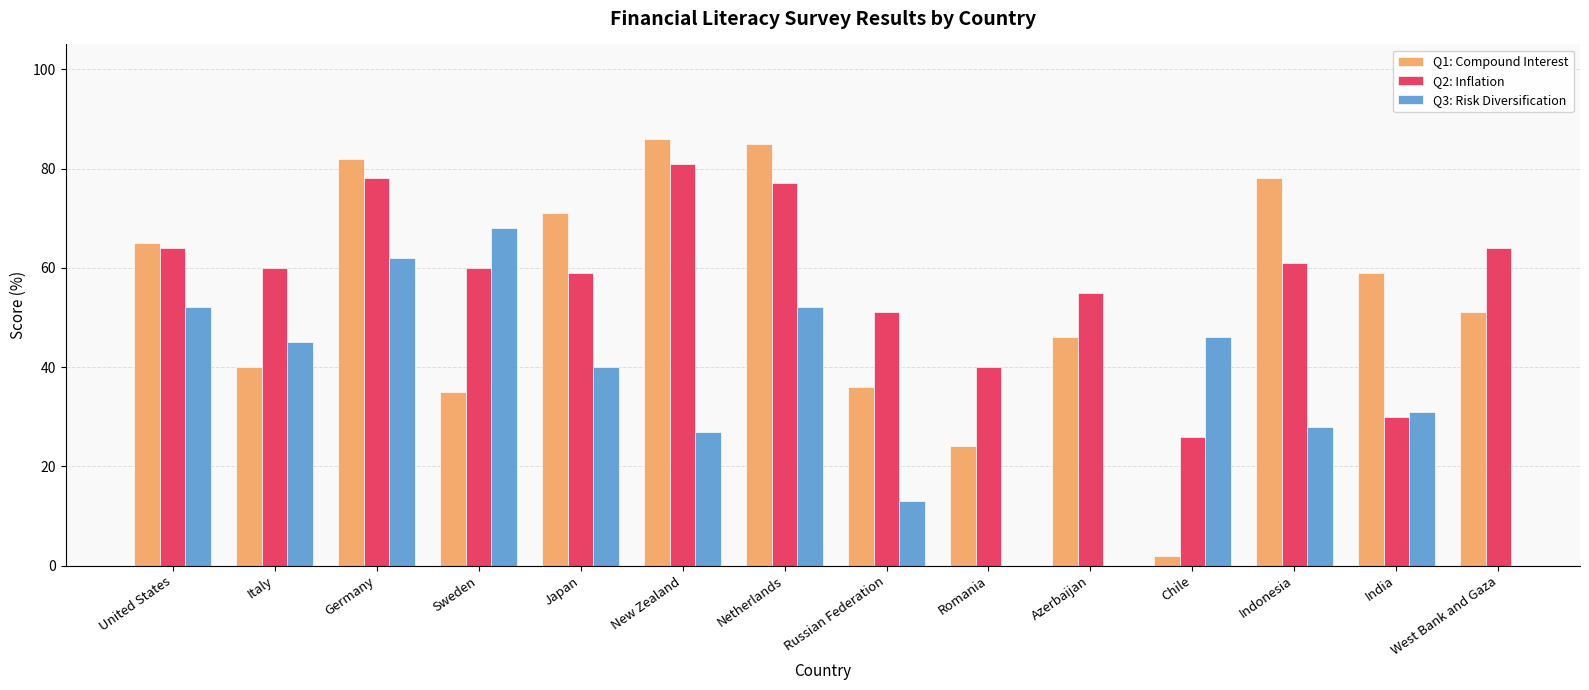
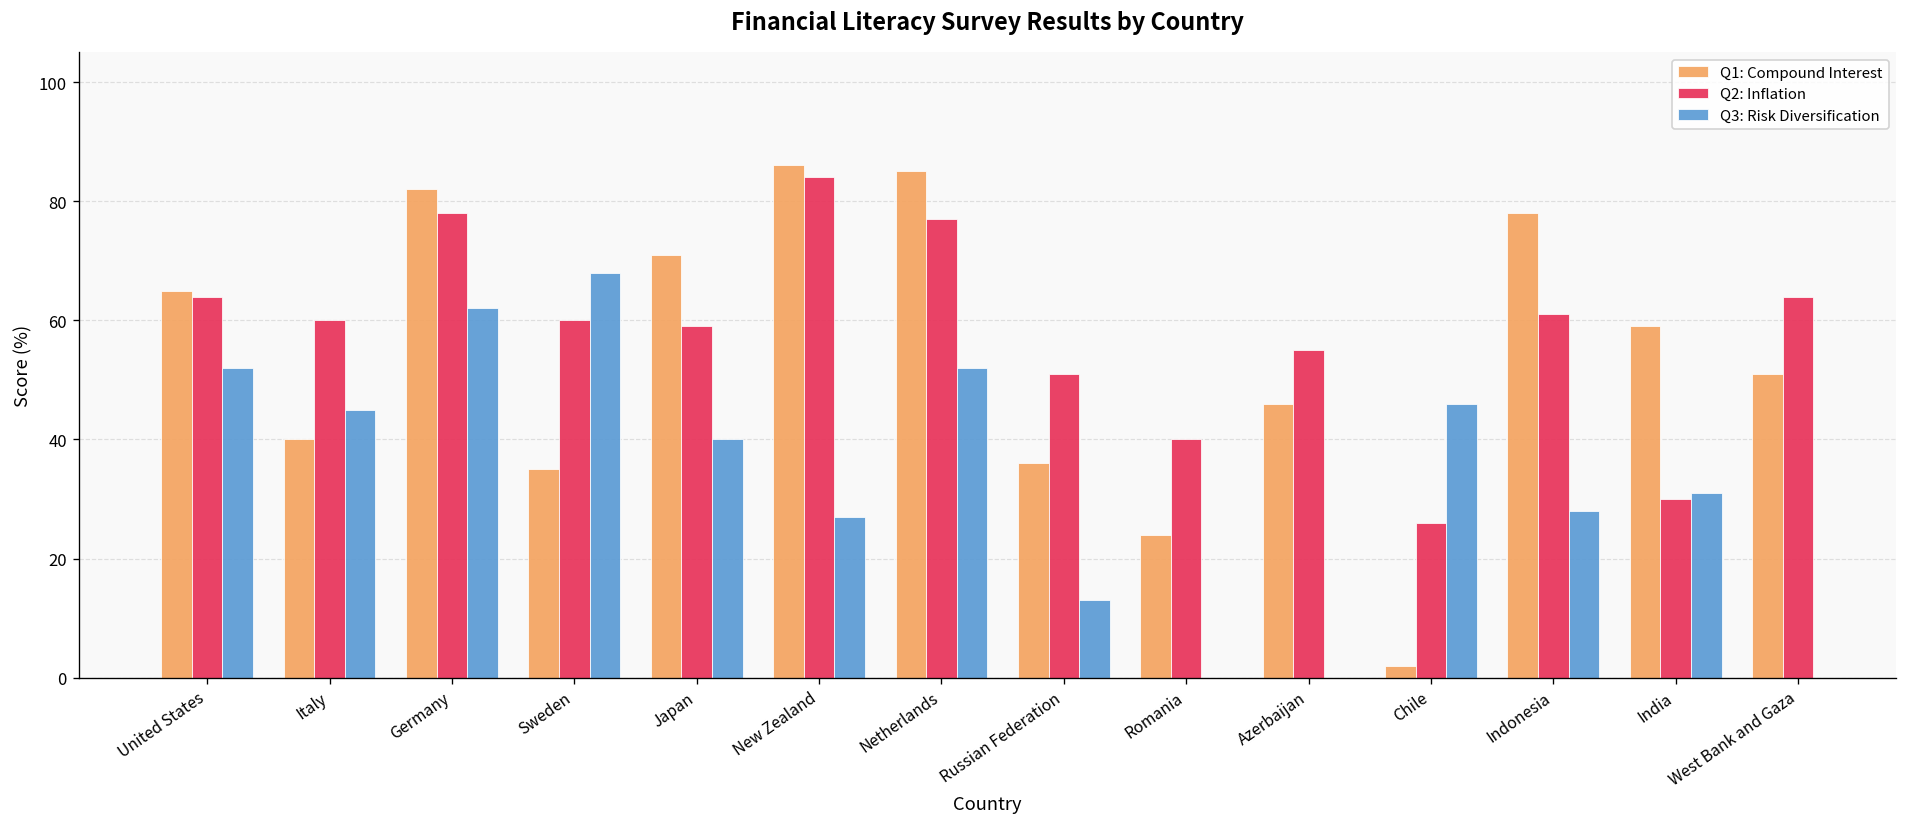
  {
    "Q1: Compound Interest": {
      "United States": 65,
      "Italy": 40,
      "Germany": 82,
      "Sweden": 35,
      "Japan": 71,
      "New Zealand": 86,
      "Netherlands": 85,
      "Russian Federation": 36,
      "Romania": 24,
      "Azerbaijan": 46,
      "Chile": 2,
      "Indonesia": 78,
      "India": 59,
      "West Bank and Gaza": 51
    },
    "Q2: Inflation": {
      "United States": 64,
      "Italy": 60,
      "Germany": 78,
      "Sweden": 60,
      "Japan": 59,
-     "New Zealand": 81,
+     "New Zealand": 84,
      "Netherlands": 77,
      "Russian Federation": 51,
      "Romania": 40,
      "Azerbaijan": 55,
      "Chile": 26,
      "Indonesia": 61,
      "India": 30,
      "West Bank and Gaza": 64
    }
  }
